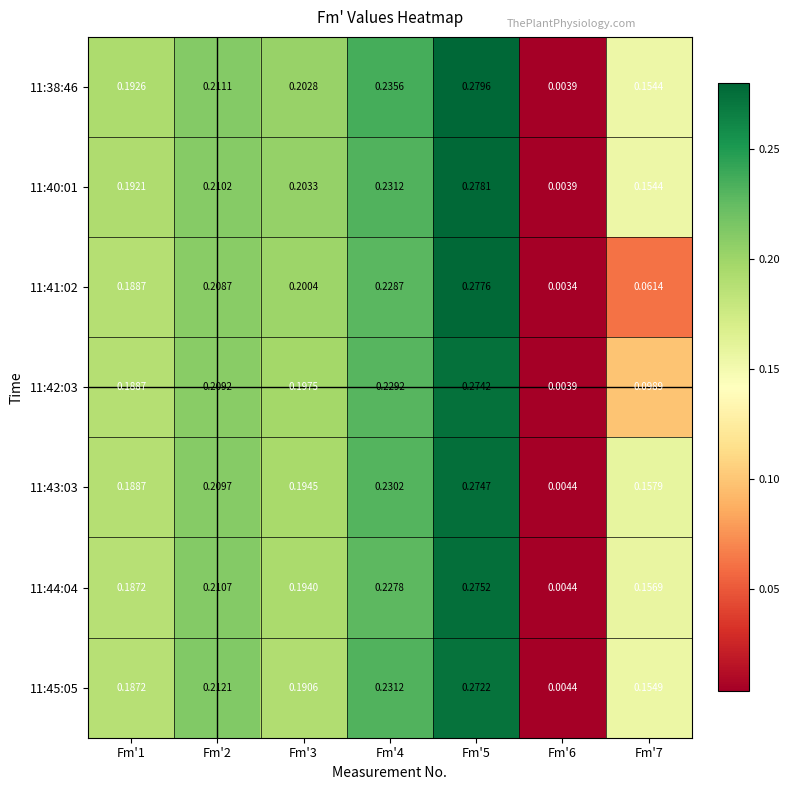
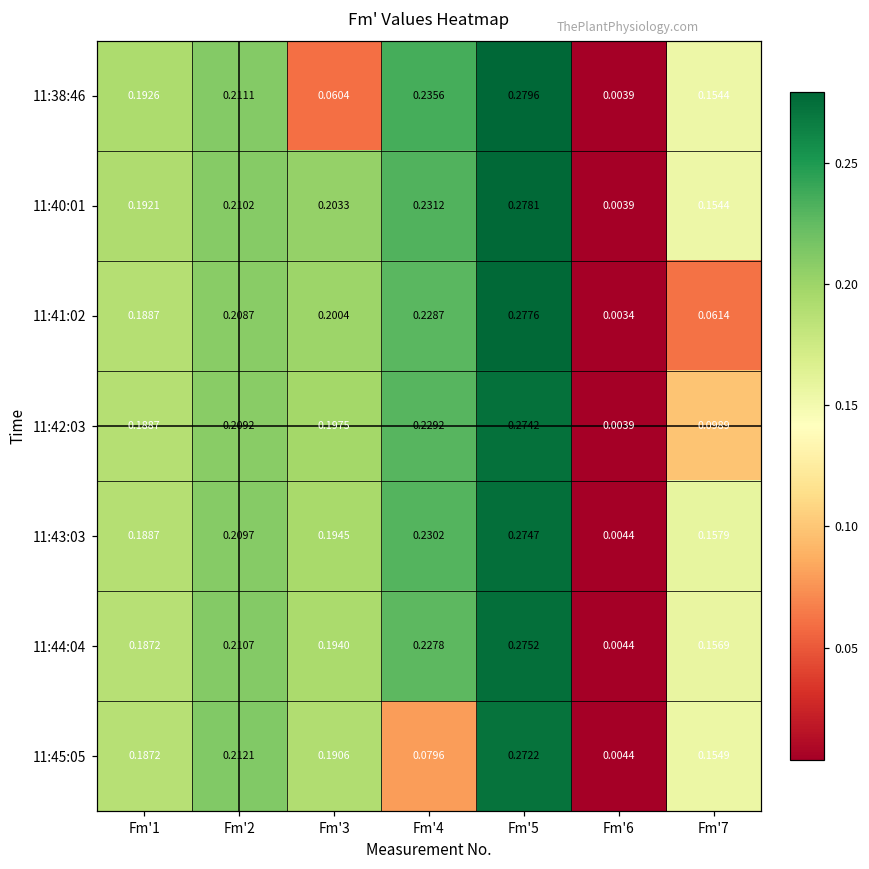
  {
    "11:38:46": {
      "Fm'1": 0.1926,
      "Fm'2": 0.2111,
-     "Fm'3": 0.2028,
+     "Fm'3": 0.0604,
      "Fm'4": 0.2356,
      "Fm'5": 0.2796,
      "Fm'6": 0.0039,
      "Fm'7": 0.1544
    },
    "11:40:01": {
      "Fm'1": 0.1921,
      "Fm'2": 0.2102,
      "Fm'3": 0.2033,
      "Fm'4": 0.2312,
      "Fm'5": 0.2781,
      "Fm'6": 0.0039,
      "Fm'7": 0.1544
    },
    "11:41:02": {
      "Fm'1": 0.1887,
      "Fm'2": 0.2087,
      "Fm'3": 0.2004,
      "Fm'4": 0.2287,
      "Fm'5": 0.2776,
      "Fm'6": 0.0034,
      "Fm'7": 0.0614
    },
    "11:42:03": {
      "Fm'1": 0.1887,
      "Fm'2": 0.2092,
      "Fm'3": 0.1975,
      "Fm'4": 0.2292,
      "Fm'5": 0.2742,
      "Fm'6": 0.0039,
      "Fm'7": 0.0989
    },
    "11:43:03": {
      "Fm'1": 0.1887,
      "Fm'2": 0.2097,
      "Fm'3": 0.1945,
      "Fm'4": 0.2302,
      "Fm'5": 0.2747,
      "Fm'6": 0.0044,
      "Fm'7": 0.1579
    },
    "11:44:04": {
      "Fm'1": 0.1872,
      "Fm'2": 0.2107,
      "Fm'3": 0.1940,
      "Fm'4": 0.2278,
      "Fm'5": 0.2752,
      "Fm'6": 0.0044,
      "Fm'7": 0.1569
    },
    "11:45:05": {
      "Fm'1": 0.1872,
      "Fm'2": 0.2121,
      "Fm'3": 0.1906,
-     "Fm'4": 0.2312,
+     "Fm'4": 0.0796,
      "Fm'5": 0.2722,
      "Fm'6": 0.0044,
      "Fm'7": 0.1549
    }
  }
